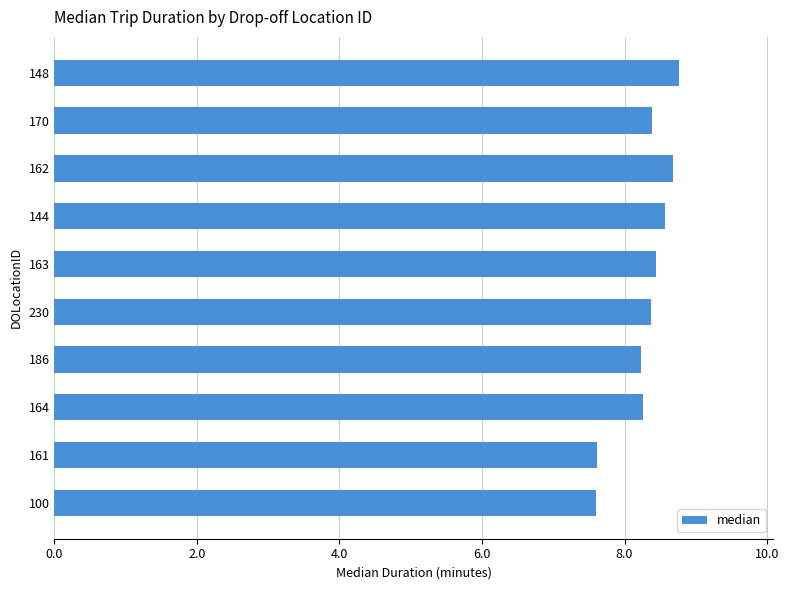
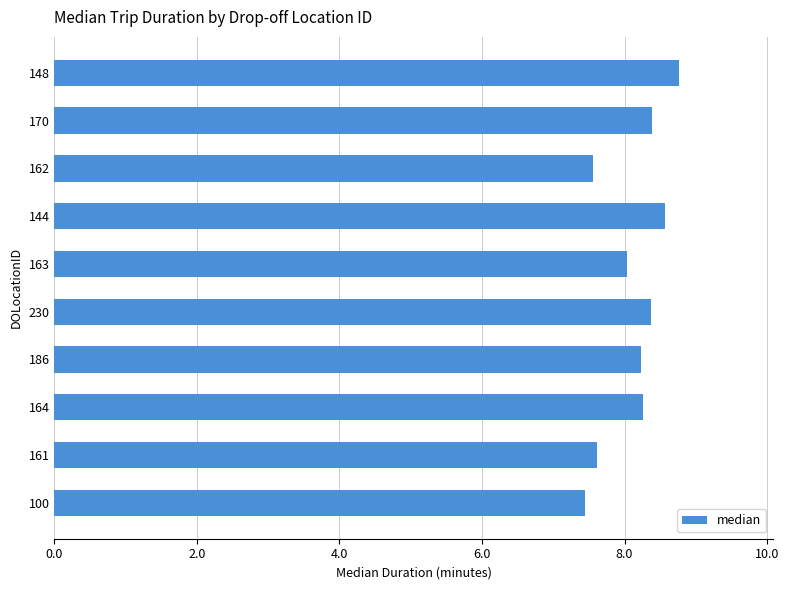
  {
    "148": 8.8,
    "170": 8.4,
-   "162": 8.7,
+   "162": 7.6,
    "144": 8.6,
-   "163": 8.4,
+   "163": 8.0,
    "230": 8.4,
    "186": 8.2,
    "164": 8.3,
    "161": 7.6,
-   "100": 7.6
+   "100": 7.4
  }
